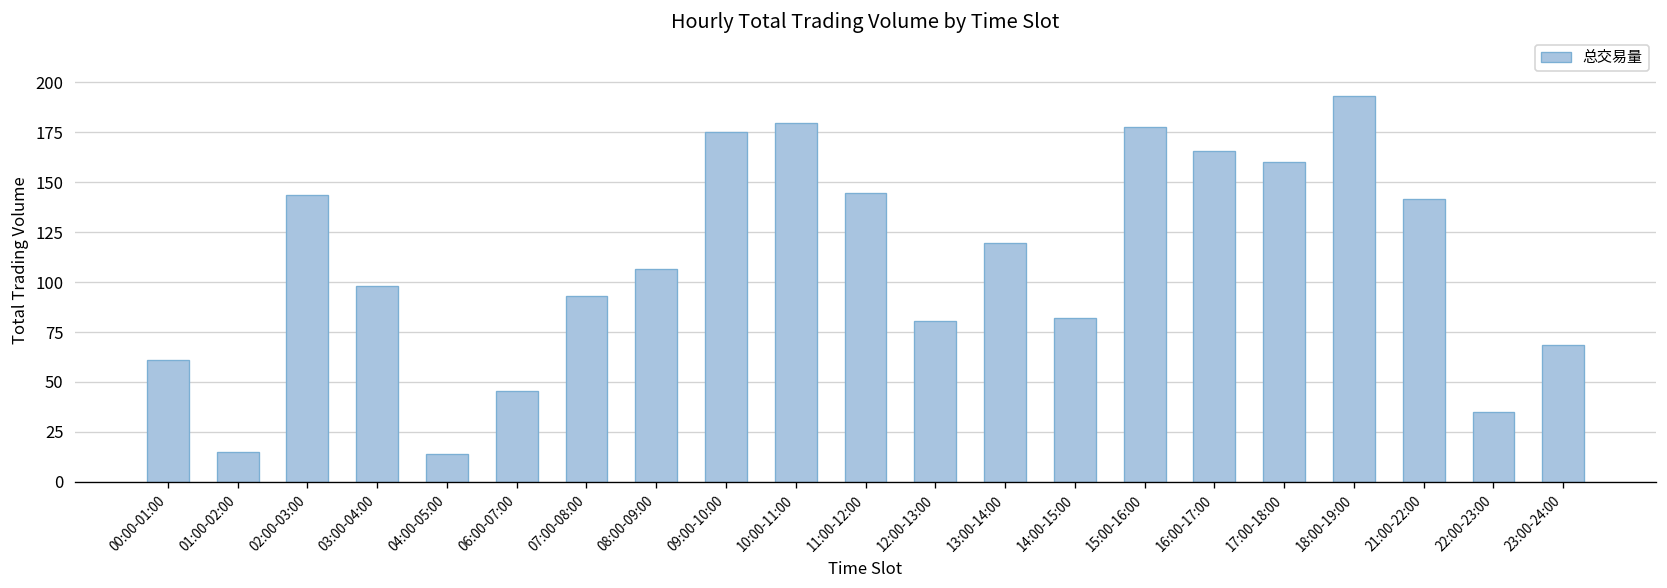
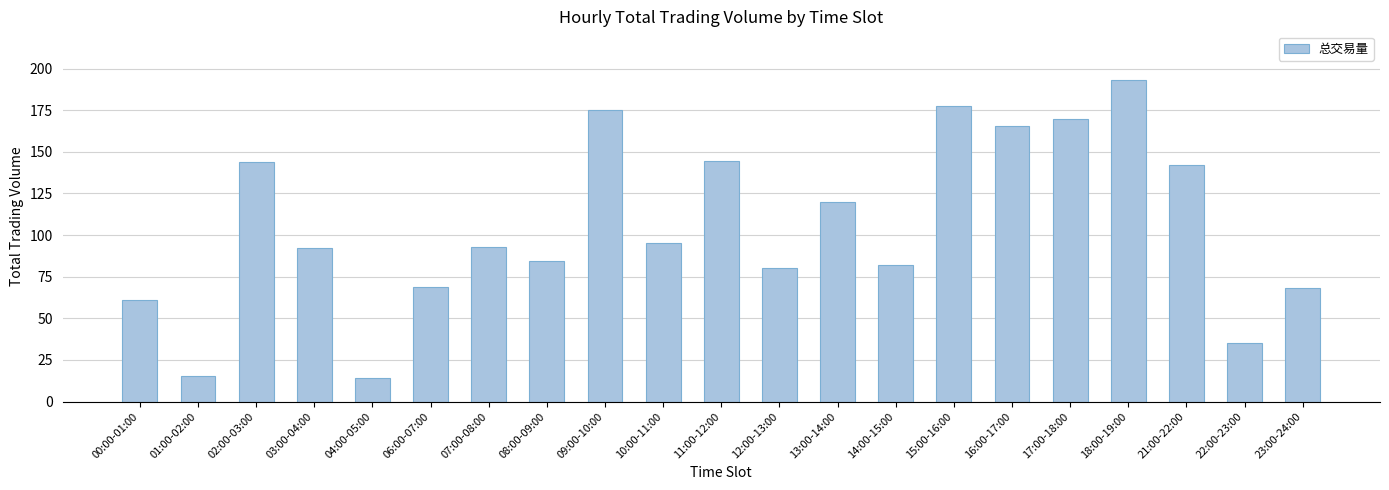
  {
    "00:00-01:00": 61,
    "01:00-02:00": 15,
    "02:00-03:00": 144,
-   "03:00-04:00": 98,
+   "03:00-04:00": 92,
    "04:00-05:00": 14,
-   "06:00-07:00": 46,
+   "06:00-07:00": 69,
    "07:00-08:00": 93,
-   "08:00-09:00": 107,
+   "08:00-09:00": 84,
    "09:00-10:00": 175,
-   "10:00-11:00": 180,
+   "10:00-11:00": 95,
    "11:00-12:00": 145,
    "12:00-13:00": 80,
    "13:00-14:00": 120,
    "14:00-15:00": 82,
    "15:00-16:00": 178,
    "16:00-17:00": 165,
-   "17:00-18:00": 160,
+   "17:00-18:00": 170,
    "18:00-19:00": 193,
    "21:00-22:00": 142,
    "22:00-23:00": 35,
    "23:00-24:00": 68
  }
